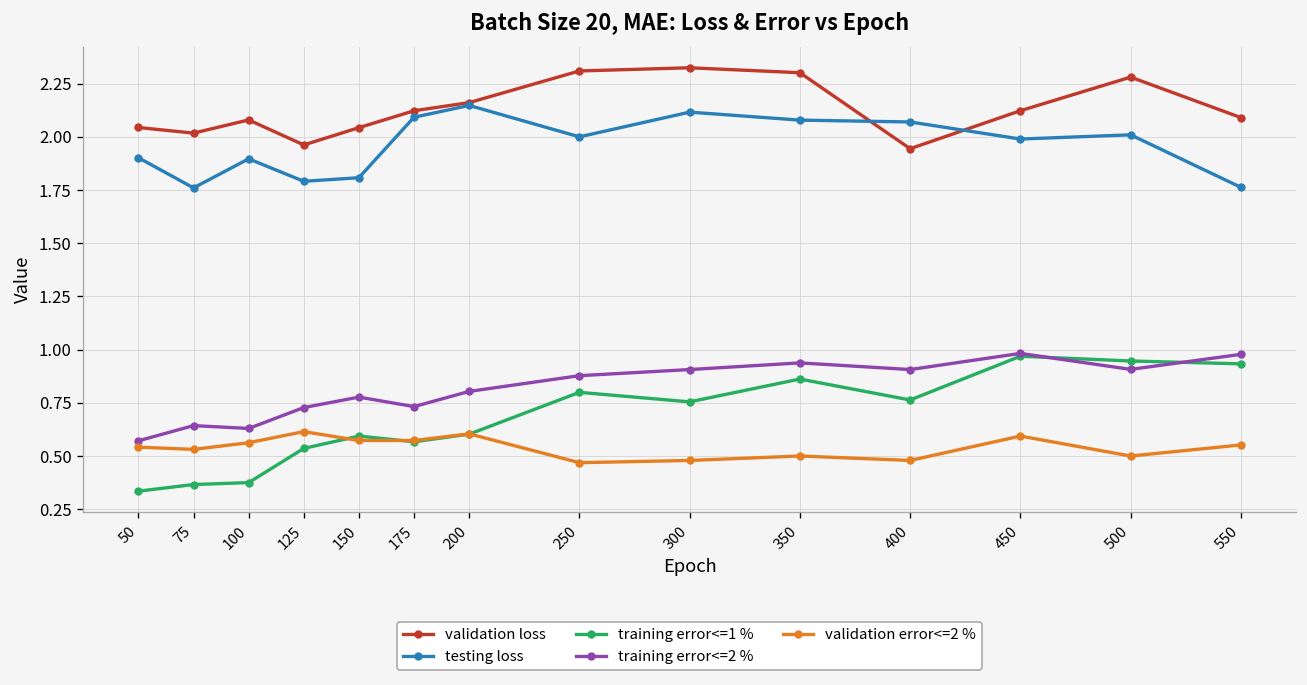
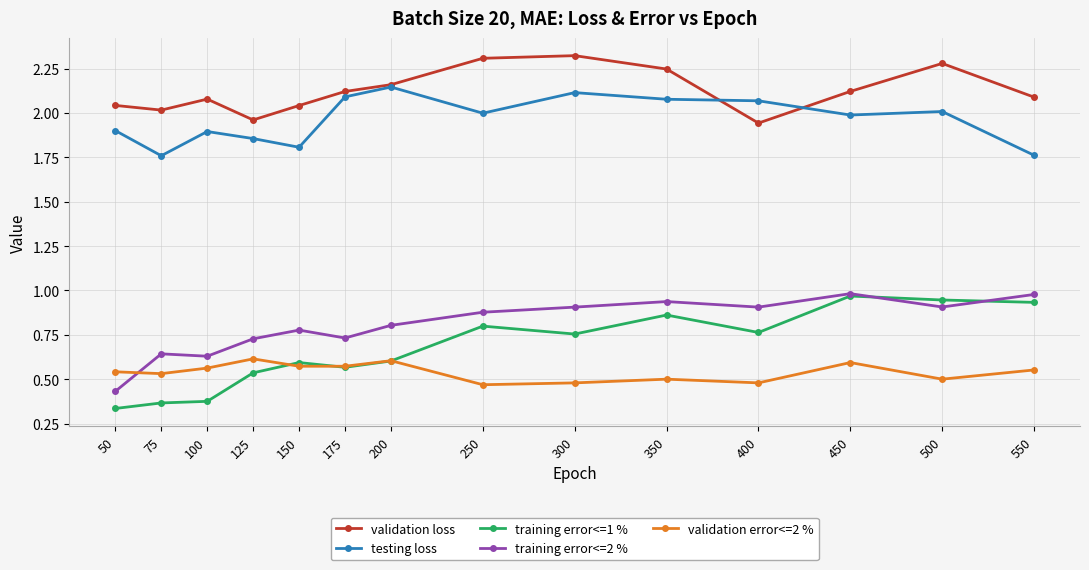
  {
    "validation loss": {
      "50": 2.04,
      "75": 2.02,
      "100": 2.08,
      "125": 1.96,
      "150": 2.04,
      "175": 2.12,
      "250": 2.31,
      "300": 2.32,
-     "350": 2.30,
+     "350": 2.25,
      "400": 1.94,
      "450": 2.12,
      "500": 2.28,
      "550": 2.09
    },
    "testing loss": {
      "50": 1.90,
      "75": 1.76,
      "100": 1.90,
-     "125": 1.79,
+     "125": 1.86,
      "150": 1.81,
      "175": 2.09,
      "250": 2.00,
      "300": 2.12,
      "350": 2.08,
      "400": 2.07,
      "450": 1.99,
      "500": 2.01,
      "550": 1.76
    },
    "training error<=1 %": {
      "50": 0.33,
      "75": 0.37,
      "100": 0.38,
      "125": 0.54,
      "150": 0.59,
      "250": 0.80,
      "300": 0.75,
      "350": 0.86,
      "400": 0.76,
      "500": 0.95,
      "550": 0.93
    },
    "training error<=2 %": {
-     "50": 0.57,
+     "50": 0.43,
      "75": 0.64,
      "100": 0.63,
      "125": 0.73,
      "150": 0.78,
      "175": 0.73,
      "200": 0.80,
      "250": 0.88,
      "300": 0.91,
      "350": 0.94,
      "400": 0.91,
      "500": 0.91,
      "550": 0.98
    },
    "validation error<=2 %": {
      "50": 0.54,
      "75": 0.53,
      "100": 0.56,
      "125": 0.61,
      "150": 0.57,
      "250": 0.47,
      "300": 0.48,
      "350": 0.50,
      "400": 0.48,
      "450": 0.59,
      "500": 0.50,
      "550": 0.55
    }
  }
